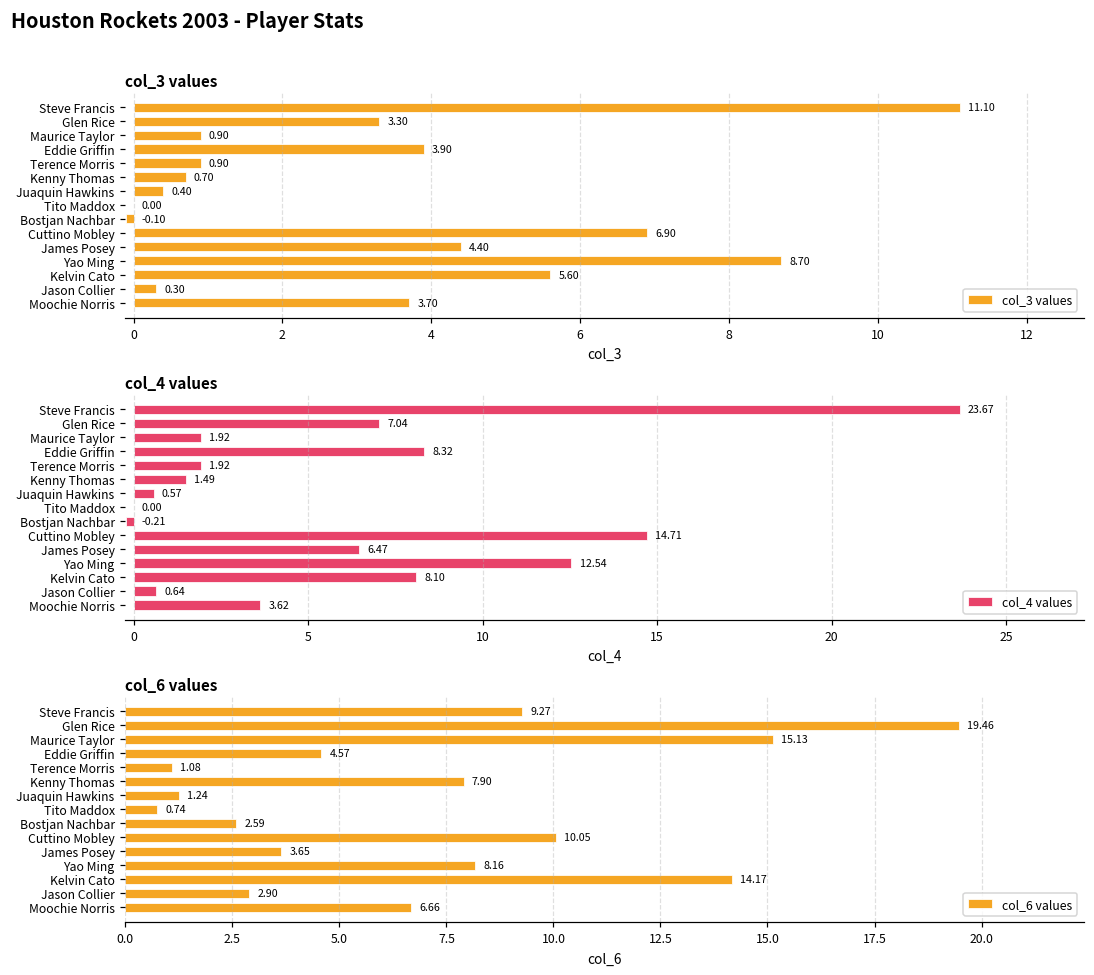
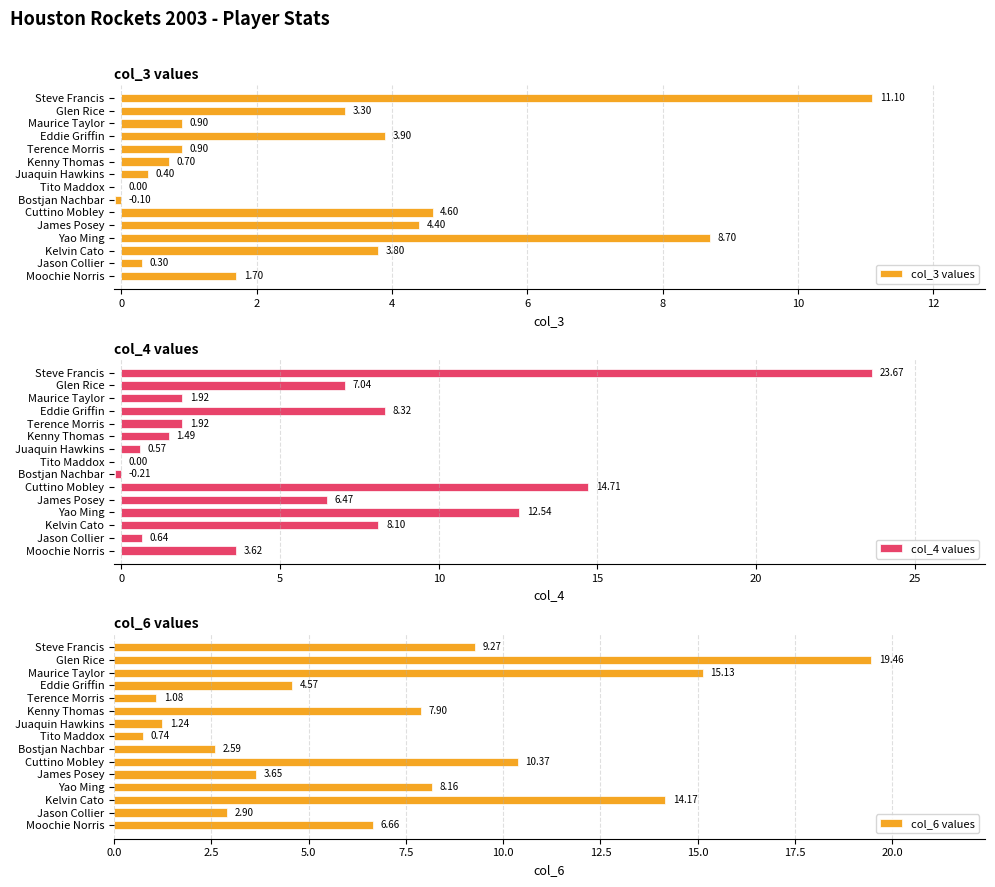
  {
    "col_3 values": {
      "Steve Francis": 11.10,
      "Glen Rice": 3.30,
      "Maurice Taylor": 0.90,
      "Eddie Griffin": 3.90,
      "Terence Morris": 0.90,
      "Kenny Thomas": 0.70,
      "Juaquin Hawkins": 0.40,
      "Tito Maddox": 0.00,
      "Bostjan Nachbar": -0.10,
-     "Cuttino Mobley": 6.90,
+     "Cuttino Mobley": 4.60,
      "James Posey": 4.40,
      "Yao Ming": 8.70,
-     "Kelvin Cato": 5.60,
+     "Kelvin Cato": 3.80,
      "Jason Collier": 0.30,
-     "Moochie Norris": 3.70
+     "Moochie Norris": 1.70
    },
    "col_4 values": {
      "Steve Francis": 23.67,
      "Glen Rice": 7.04,
      "Maurice Taylor": 1.92,
      "Eddie Griffin": 8.32,
      "Terence Morris": 1.92,
      "Kenny Thomas": 1.49,
      "Juaquin Hawkins": 0.57,
      "Tito Maddox": 0.00,
      "Bostjan Nachbar": -0.21,
      "Cuttino Mobley": 14.71,
      "James Posey": 6.47,
      "Yao Ming": 12.54,
      "Kelvin Cato": 8.10,
      "Jason Collier": 0.64,
      "Moochie Norris": 3.62
    },
    "col_6 values": {
      "Steve Francis": 9.27,
      "Glen Rice": 19.46,
      "Maurice Taylor": 15.13,
      "Eddie Griffin": 4.57,
      "Terence Morris": 1.08,
      "Kenny Thomas": 7.90,
      "Juaquin Hawkins": 1.24,
      "Tito Maddox": 0.74,
      "Bostjan Nachbar": 2.59,
-     "Cuttino Mobley": 10.05,
+     "Cuttino Mobley": 10.37,
      "James Posey": 3.65,
      "Yao Ming": 8.16,
      "Kelvin Cato": 14.17,
      "Jason Collier": 2.90,
      "Moochie Norris": 6.66
    }
  }
